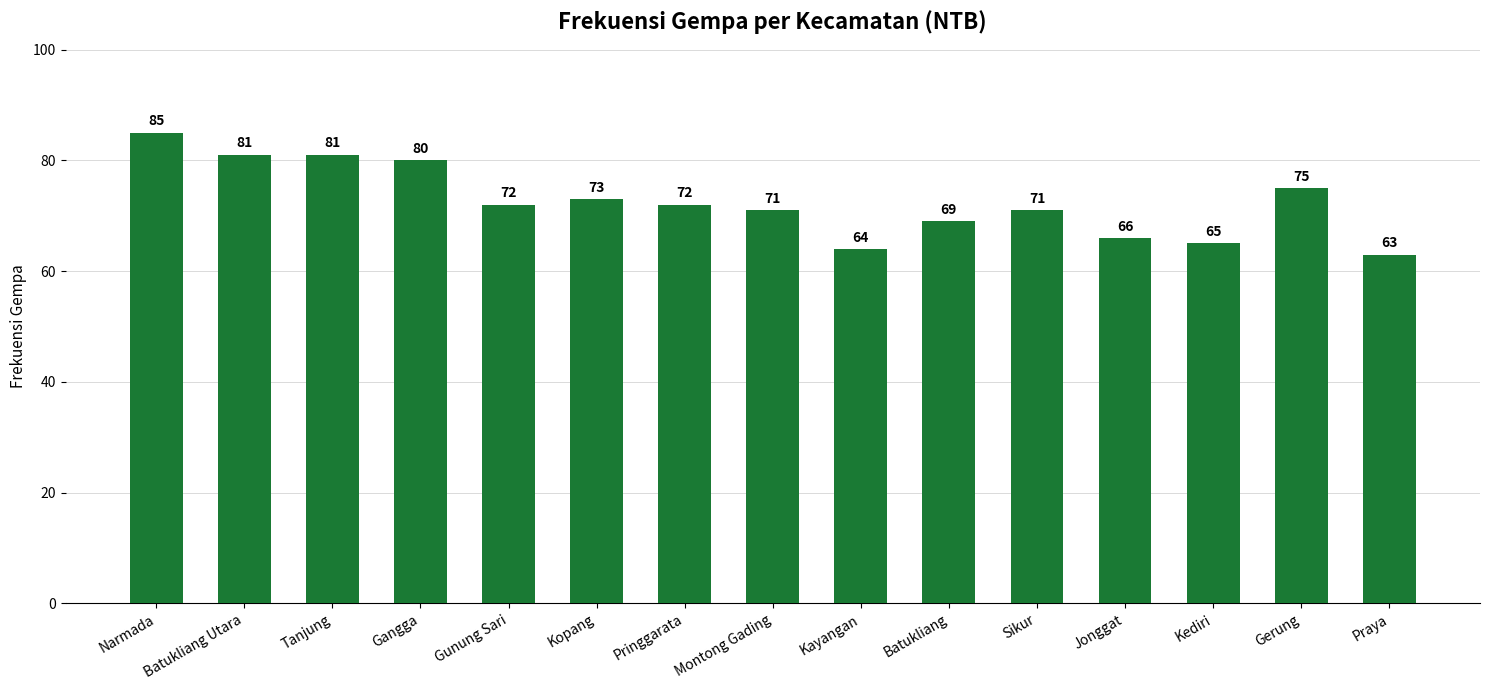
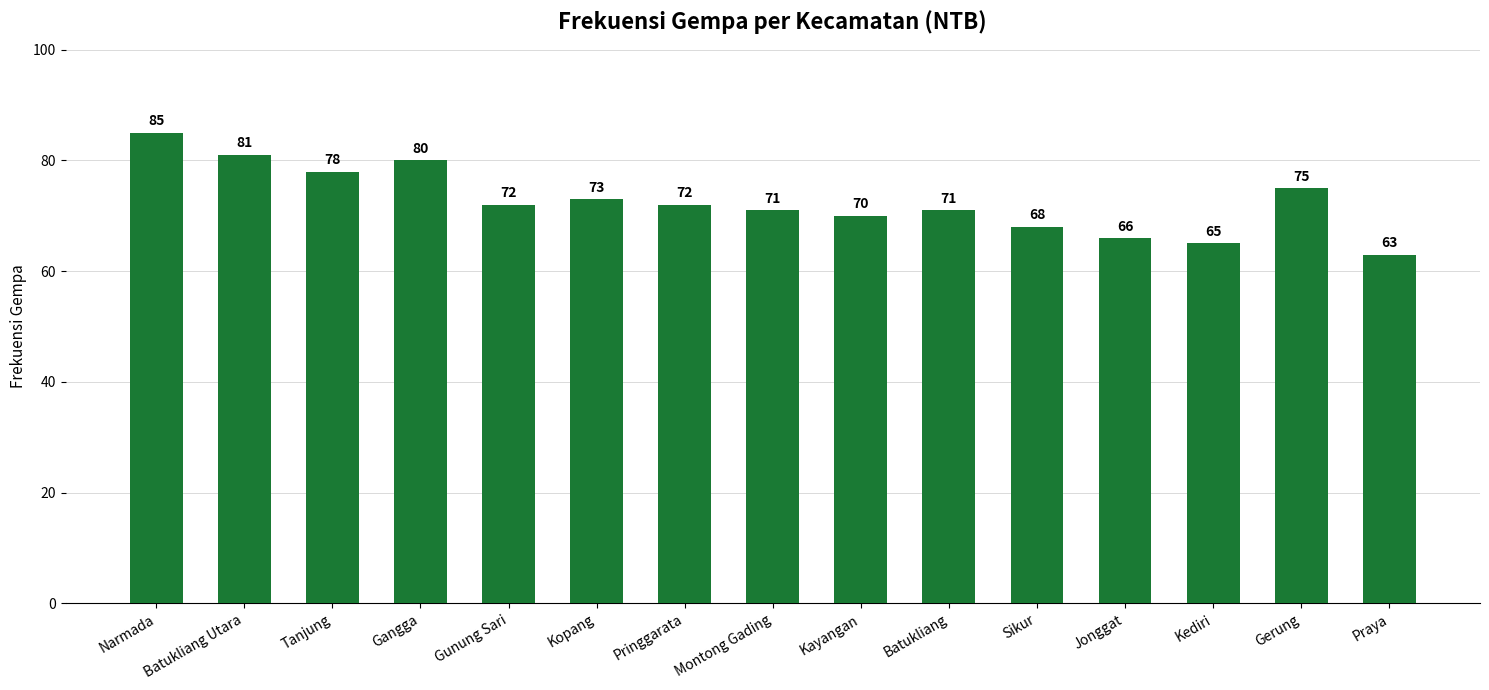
  {
    "Narmada": 85,
    "Batukliang Utara": 81,
-   "Tanjung": 81,
+   "Tanjung": 78,
    "Gangga": 80,
    "Gunung Sari": 72,
    "Kopang": 73,
    "Pringgarata": 72,
    "Montong Gading": 71,
-   "Kayangan": 64,
-   "Batukliang": 69,
-   "Sikur": 71,
+   "Kayangan": 70,
+   "Batukliang": 71,
+   "Sikur": 68,
    "Jonggat": 66,
    "Kediri": 65,
    "Gerung": 75,
    "Praya": 63
  }
